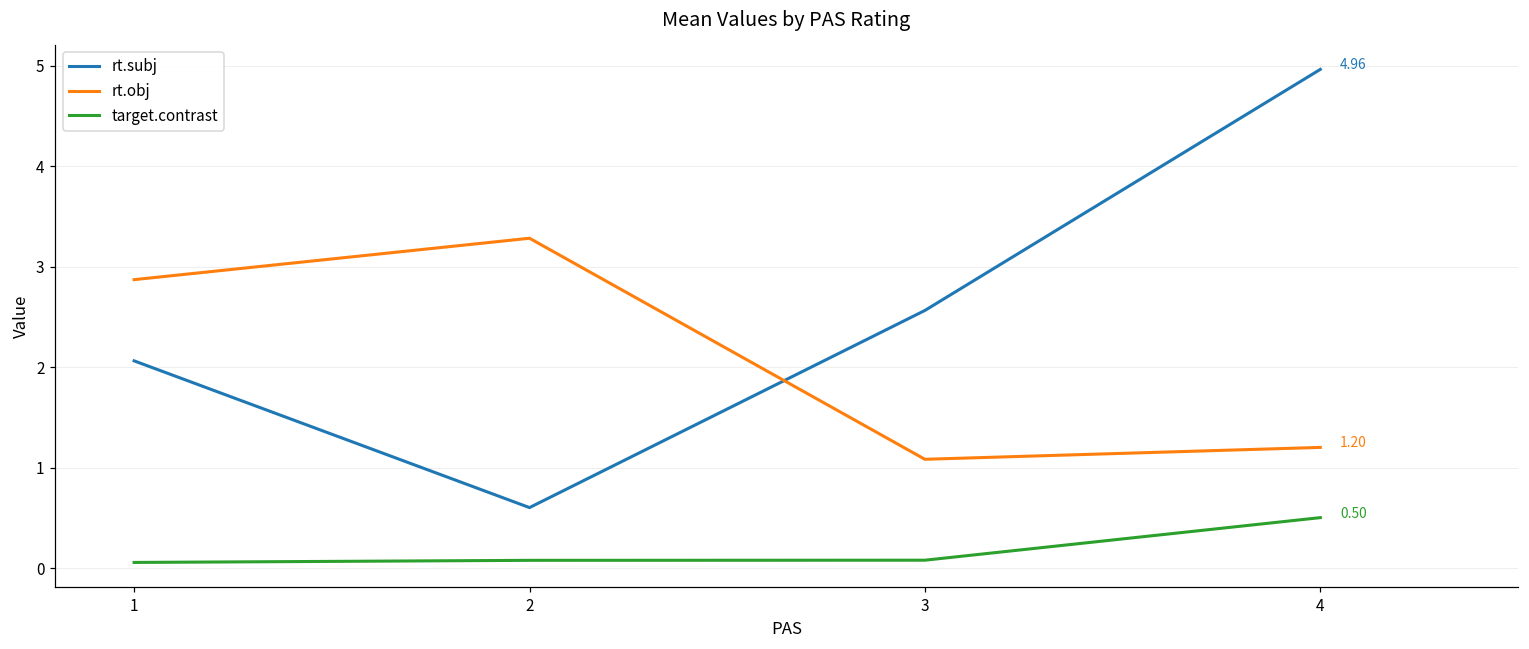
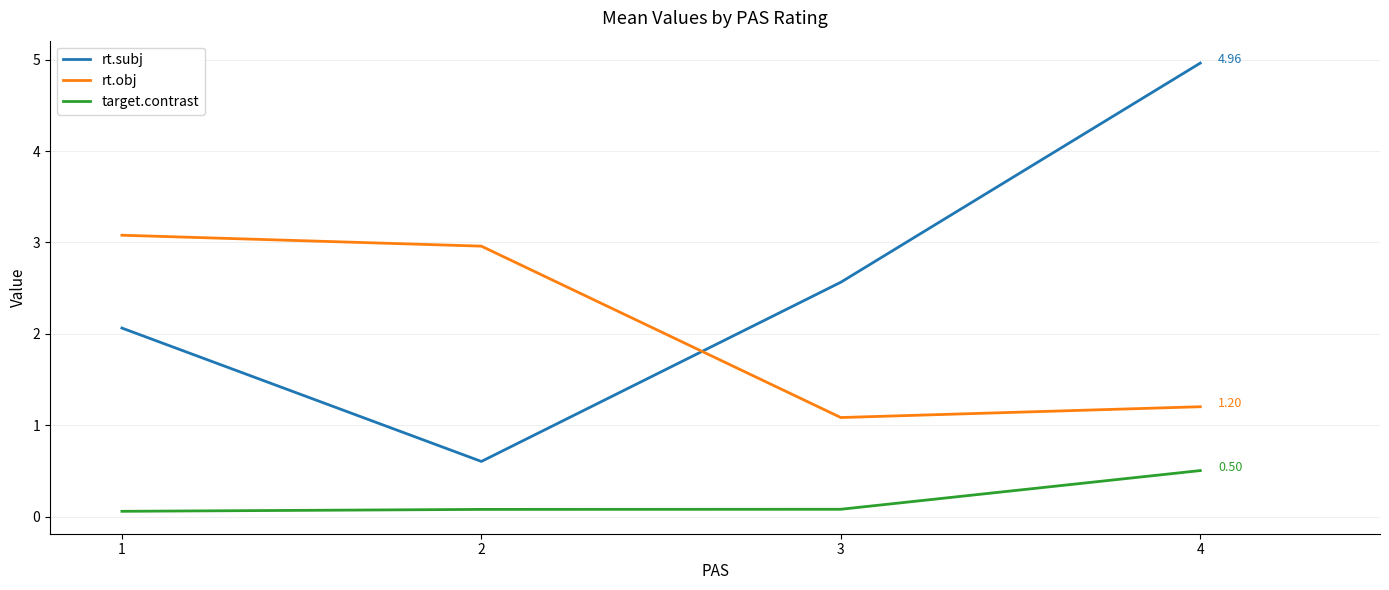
  {
    "rt.subj": {
      "4": 4.96
    },
    "rt.obj": {
-     "1": 2.9,
-     "2": 3.3,
+     "1": 3.1,
+     "2": 3.0,
      "3": 1.1
    },
    "target.contrast": {
      "4": 0.50
    }
  }
